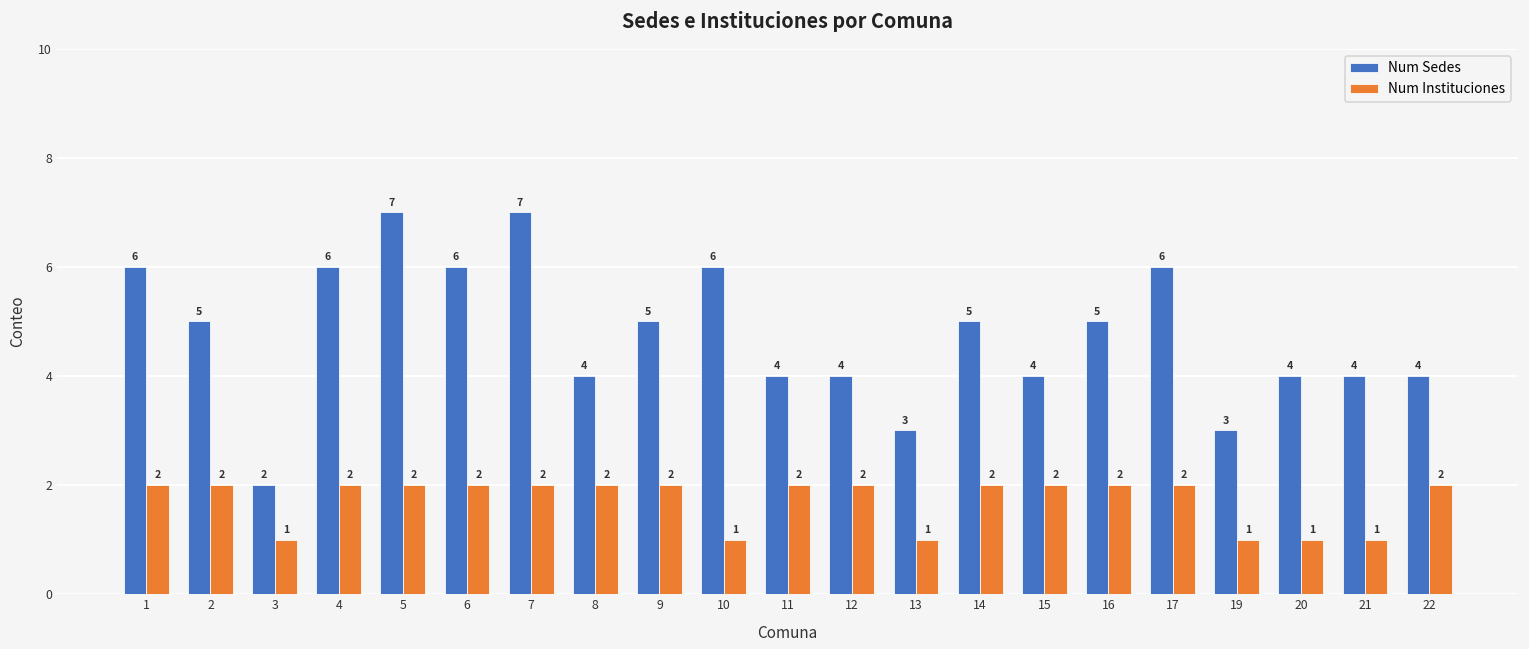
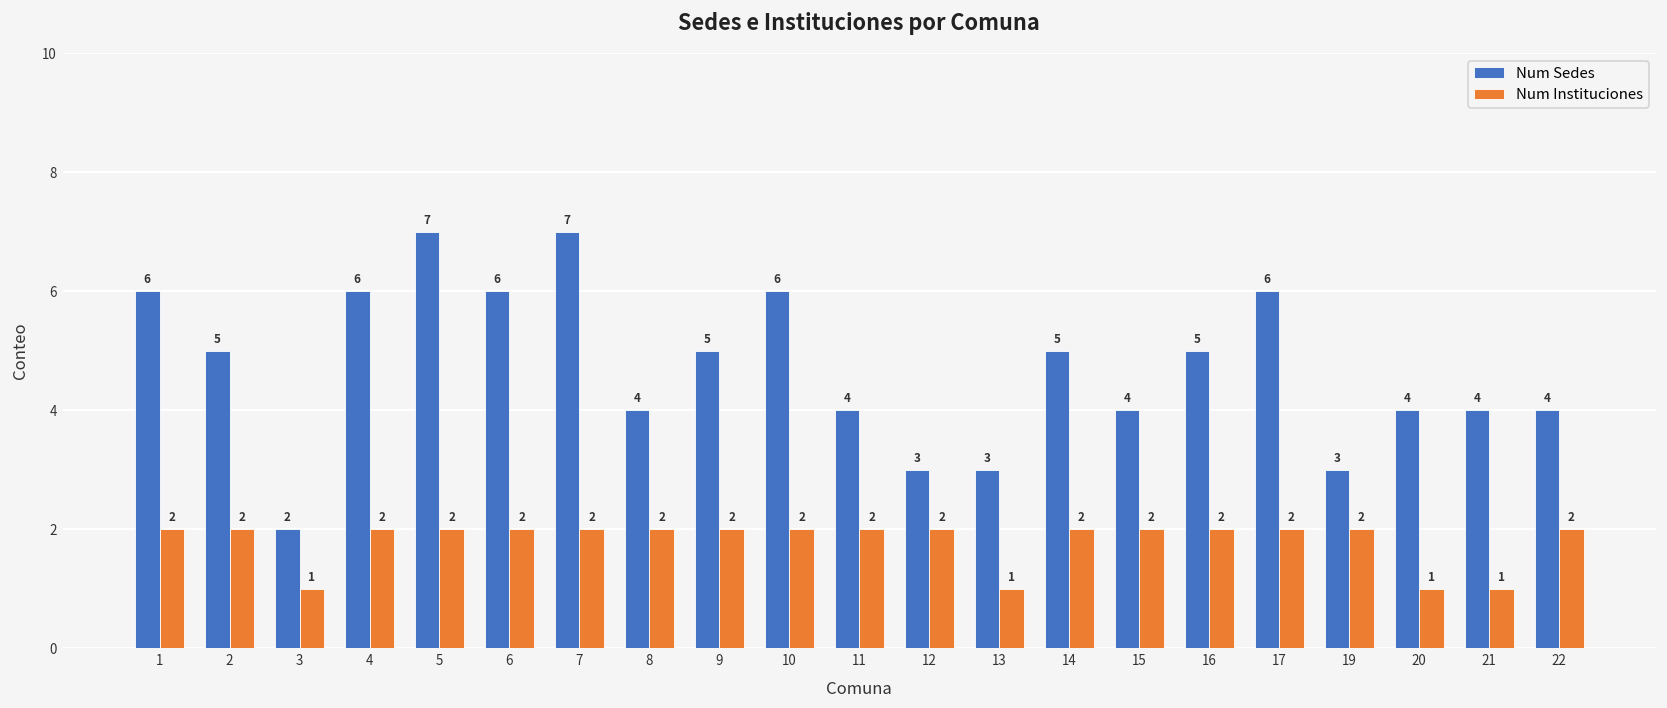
  {
    "Num Sedes": {
      "1": 6,
      "2": 5,
      "3": 2,
      "4": 6,
      "5": 7,
      "6": 6,
      "7": 7,
      "8": 4,
      "9": 5,
      "10": 6,
      "11": 4,
-     "12": 4,
+     "12": 3,
      "13": 3,
      "14": 5,
      "15": 4,
      "16": 5,
      "17": 6,
      "19": 3,
      "20": 4,
      "21": 4,
      "22": 4
    },
    "Num Instituciones": {
      "1": 2,
      "2": 2,
      "3": 1,
      "4": 2,
      "5": 2,
      "6": 2,
      "7": 2,
      "8": 2,
      "9": 2,
-     "10": 1,
+     "10": 2,
      "11": 2,
      "12": 2,
      "13": 1,
      "14": 2,
      "15": 2,
      "16": 2,
      "17": 2,
-     "19": 1,
+     "19": 2,
      "20": 1,
      "21": 1,
      "22": 2
    }
  }
